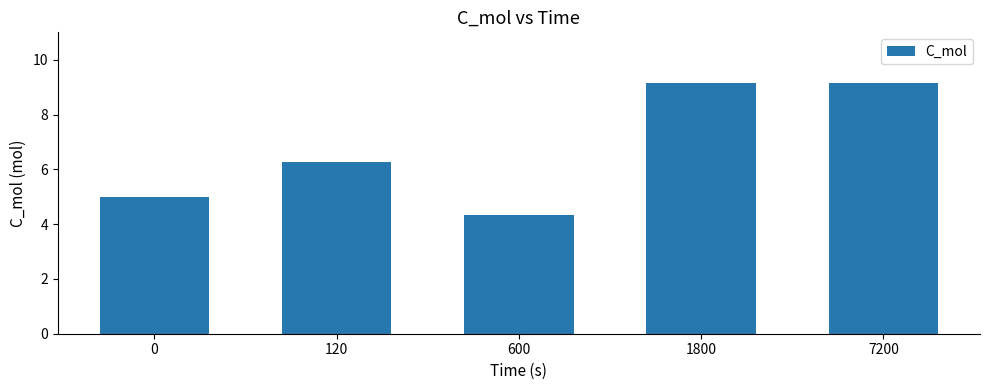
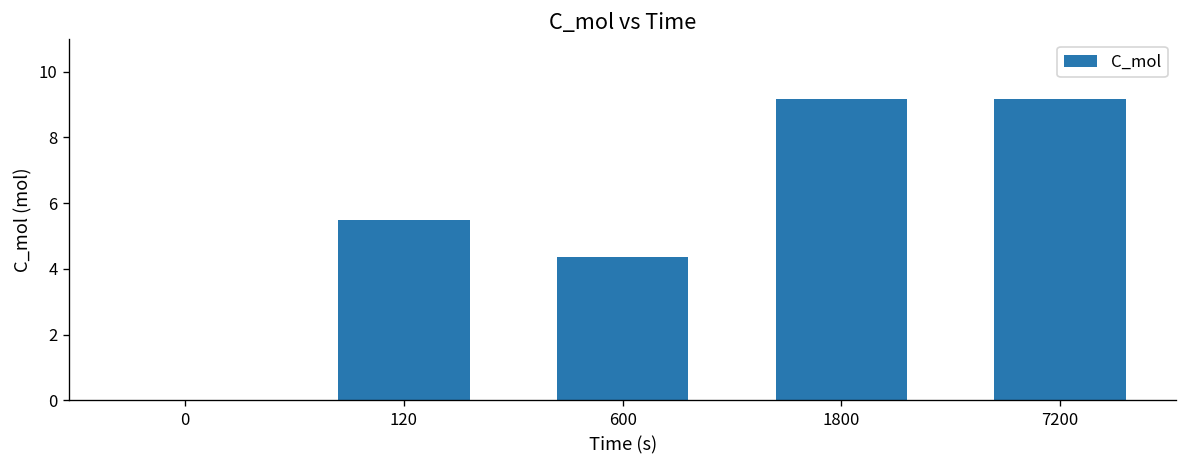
  {
-   "0": 5,
-   "120": 6.3,
+   "0": 0,
+   "120": 5.5,
    "600": 4.4,
    "1800": 9.2,
    "7200": 9.2
  }
